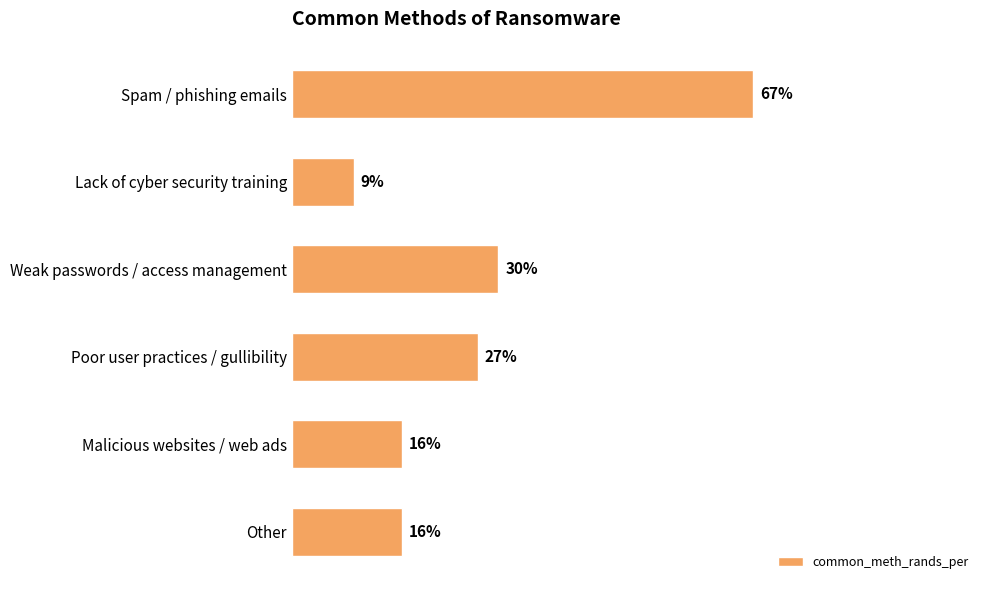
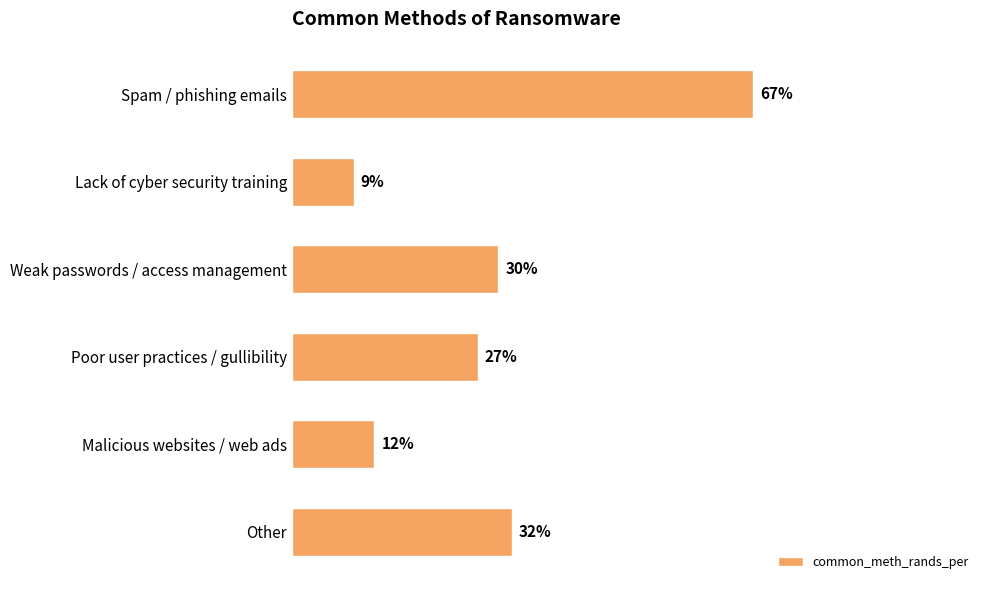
  {
    "Spam / phishing emails": "67%",
    "Lack of cyber security training": "9%",
    "Weak passwords / access management": "30%",
    "Poor user practices / gullibility": "27%",
-   "Malicious websites / web ads": "16%",
-   "Other": "16%"
+   "Malicious websites / web ads": "12%",
+   "Other": "32%"
  }
